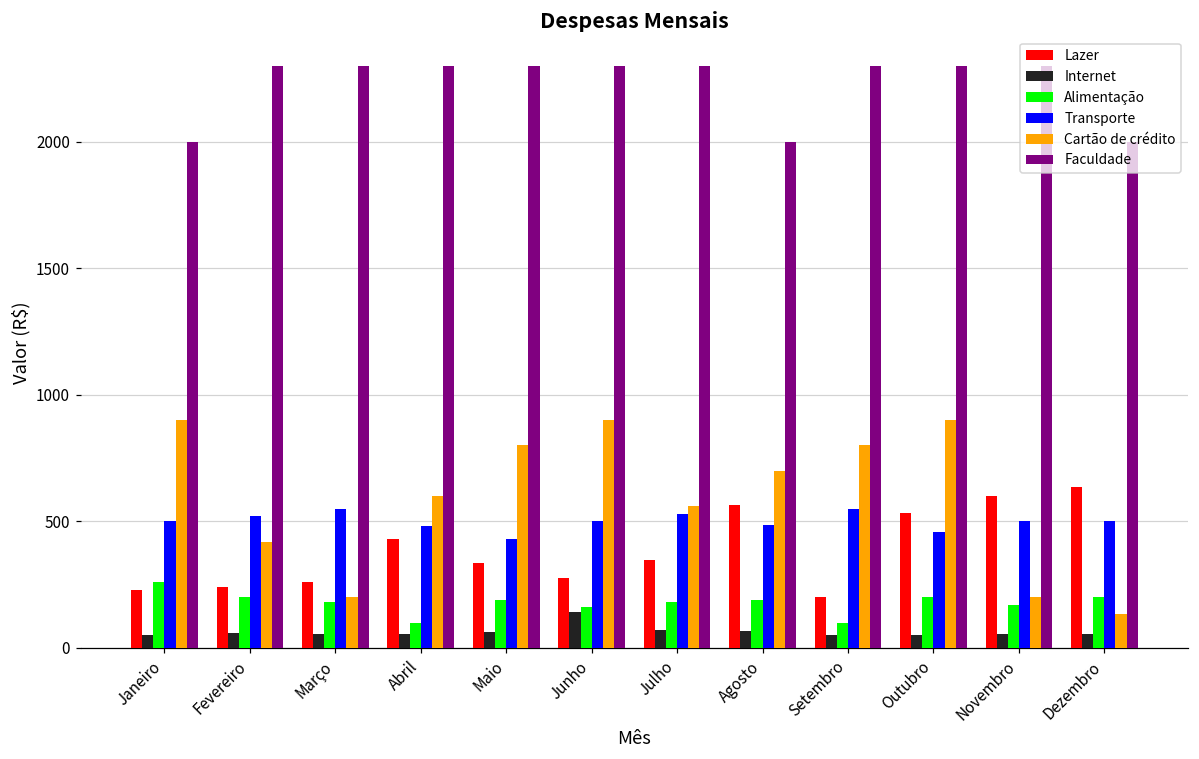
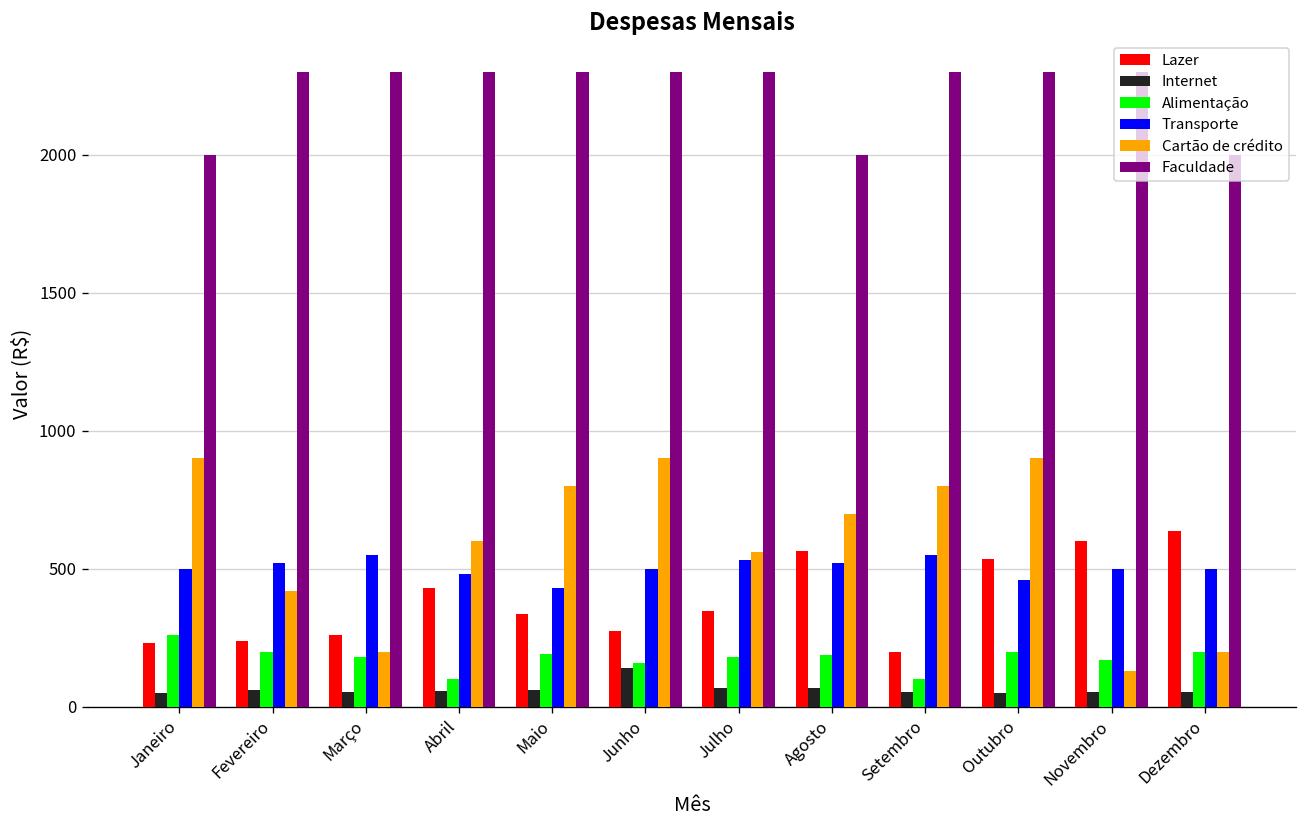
  {
    "Lazer": {
      "Janeiro": 230,
      "Fevereiro": 240,
      "Março": 260,
      "Abril": 430,
      "Maio": 340,
      "Junho": 280,
      "Julho": 350,
      "Agosto": 560,
      "Setembro": 200,
      "Outubro": 540,
      "Novembro": 600,
      "Dezembro": 640
    },
    "Internet": {
      "Janeiro": 50,
      "Fevereiro": 60,
      "Março": 60,
      "Abril": 60,
      "Maio": 60,
      "Junho": 140,
      "Julho": 70,
      "Agosto": 70,
      "Setembro": 50,
      "Outubro": 50,
      "Novembro": 50,
      "Dezembro": 50
    },
    "Alimentação": {
      "Janeiro": 260,
      "Fevereiro": 200,
      "Março": 180,
      "Abril": 100,
      "Maio": 190,
      "Junho": 160,
      "Julho": 180,
      "Agosto": 190,
      "Setembro": 100,
      "Outubro": 200,
      "Novembro": 170,
      "Dezembro": 200
    },
    "Transporte": {
      "Janeiro": 500,
      "Fevereiro": 520,
      "Março": 550,
      "Abril": 480,
      "Maio": 430,
      "Junho": 500,
      "Julho": 530,
-     "Agosto": 490,
+     "Agosto": 520,
      "Setembro": 550,
      "Outubro": 460,
      "Novembro": 500,
      "Dezembro": 500
    },
    "Cartão de crédito": {
      "Janeiro": 900,
      "Fevereiro": 420,
      "Março": 200,
      "Abril": 600,
      "Maio": 800,
      "Junho": 900,
      "Julho": 560,
      "Agosto": 700,
      "Setembro": 800,
      "Outubro": 900,
-     "Novembro": 200,
-     "Dezembro": 130
+     "Novembro": 130,
+     "Dezembro": 200
    },
    "Faculdade": {
      "Janeiro": 2000,
      "Fevereiro": 2300,
      "Março": 2300,
      "Abril": 2300,
      "Maio": 2300,
      "Junho": 2300,
      "Julho": 2300,
      "Agosto": 2000,
      "Setembro": 2300,
      "Outubro": 2300
    }
  }
